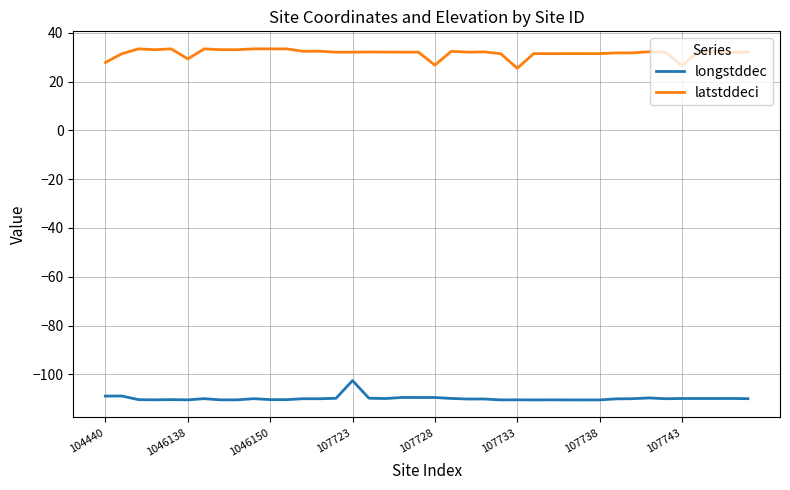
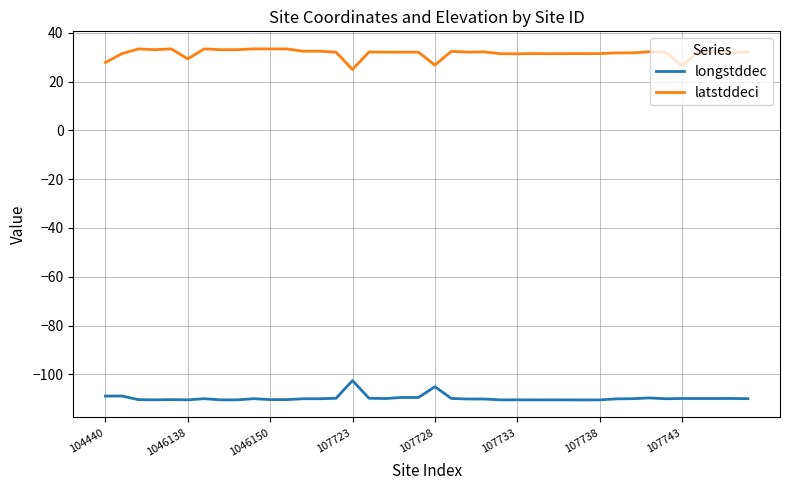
  {
    "longstddec": {
      "104440": -109,
      "1046138": -110,
      "1046150": -110,
      "107723": -103,
-     "107728": -109,
+     "107728": -105,
      "107733": -110,
      "107738": -110,
      "107743": -110
    },
    "latstddeci": {
      "104440": 28,
      "1046138": 29,
      "1046150": 33,
-     "107723": 32,
+     "107723": 25,
      "107728": 27,
-     "107733": 25,
+     "107733": 31,
      "107738": 31
    }
  }
